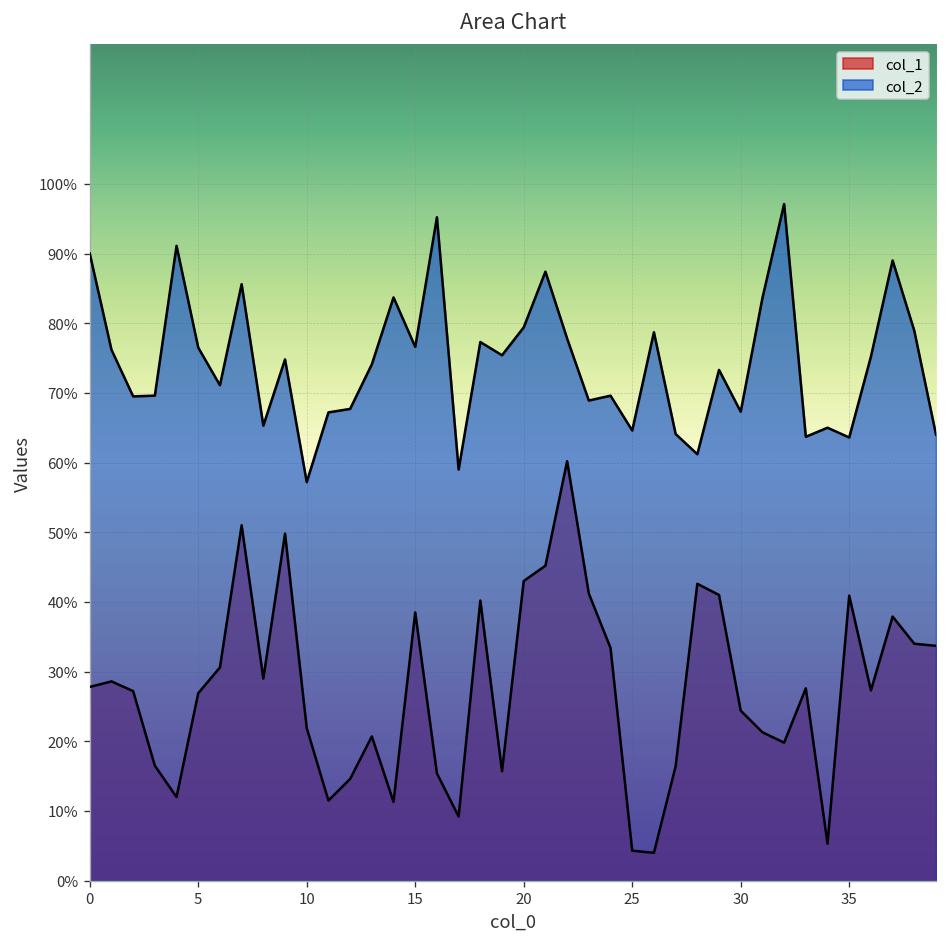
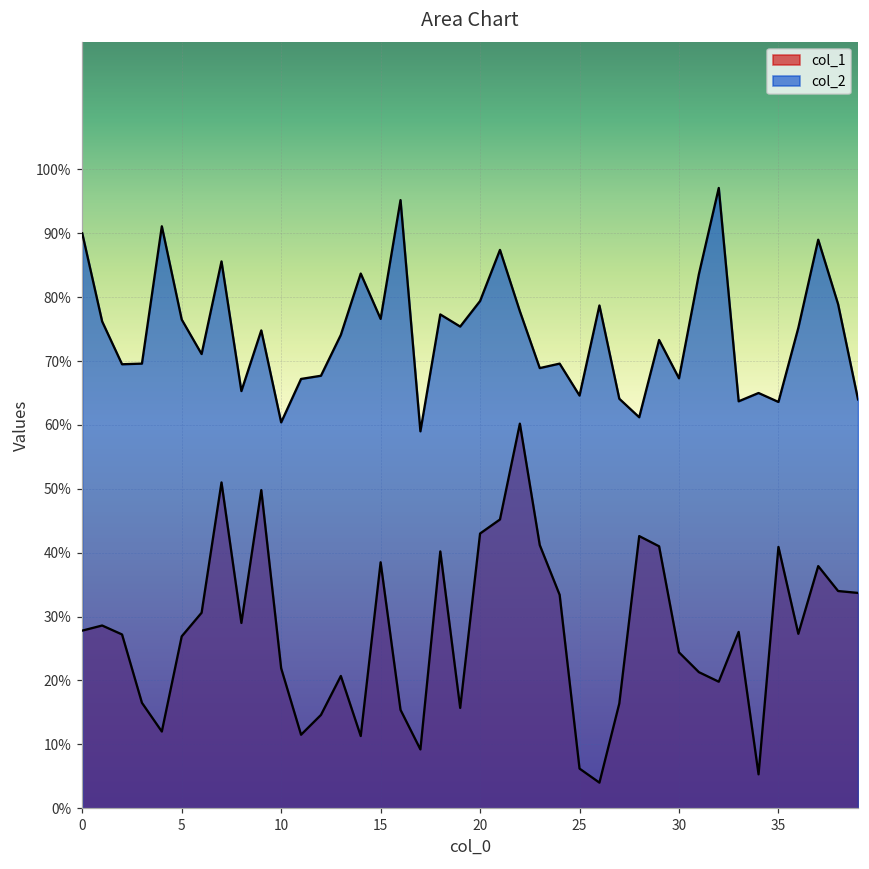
  {
    "col_1": {
      "0": "28%",
      "5": "27%",
      "10": "22%",
      "15": "39%",
      "20": "43%",
-     "25": "4%",
+     "25": "6%",
      "30": "24%",
      "35": "41%"
    },
    "col_2": {
      "0": "90%",
      "5": "77%",
-     "10": "57%",
+     "10": "60%",
      "15": "77%",
      "20": "79%",
      "25": "65%",
      "30": "67%",
      "35": "64%"
    }
  }
